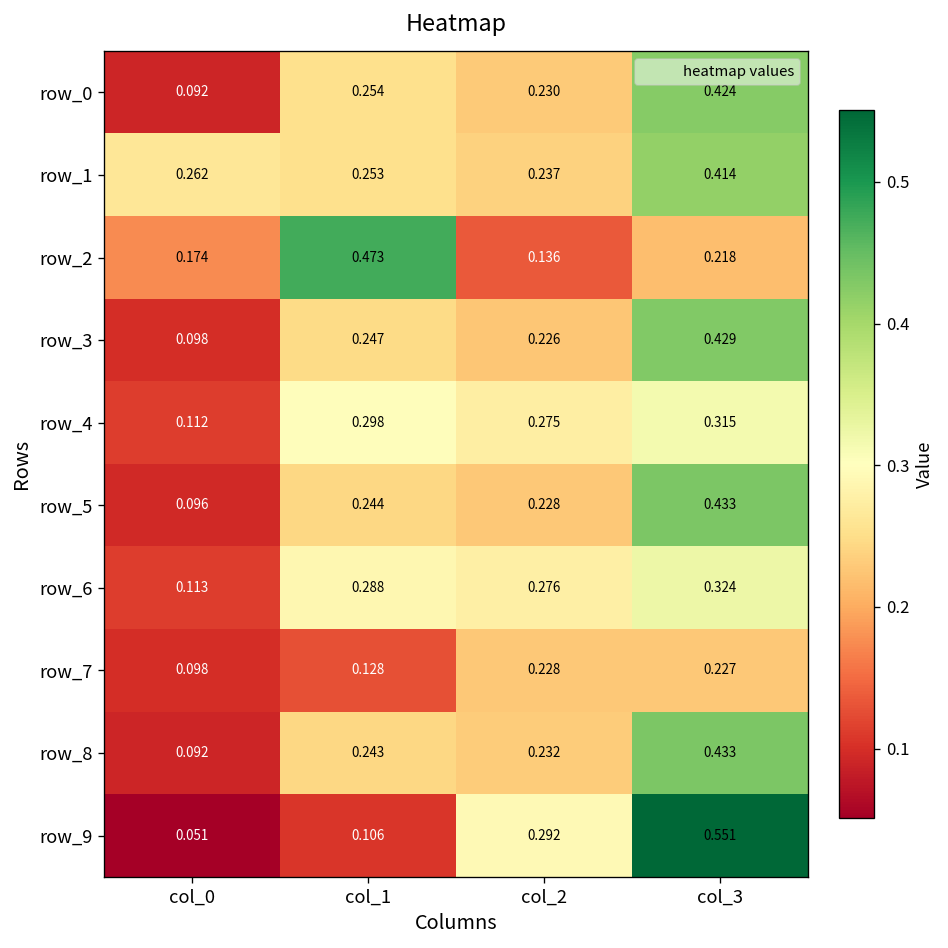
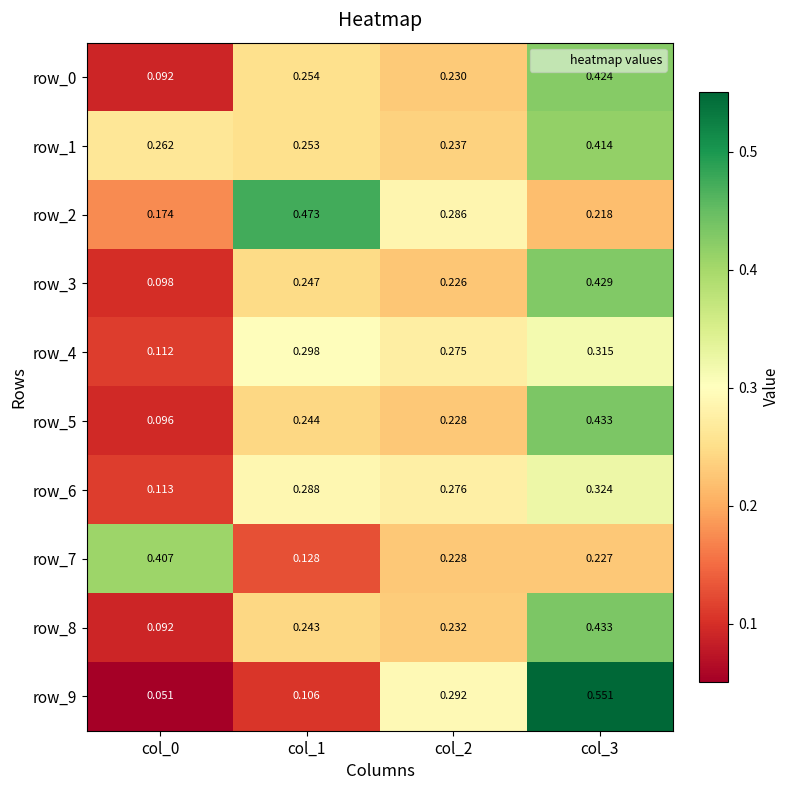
  {
    "row_0": {
      "col_0": 0.092,
      "col_1": 0.254,
      "col_2": 0.230,
      "col_3": 0.424
    },
    "row_1": {
      "col_0": 0.262,
      "col_1": 0.253,
      "col_2": 0.237,
      "col_3": 0.414
    },
    "row_2": {
      "col_0": 0.174,
      "col_1": 0.473,
-     "col_2": 0.136,
+     "col_2": 0.286,
      "col_3": 0.218
    },
    "row_3": {
      "col_0": 0.098,
      "col_1": 0.247,
      "col_2": 0.226,
      "col_3": 0.429
    },
    "row_4": {
      "col_0": 0.112,
      "col_1": 0.298,
      "col_2": 0.275,
      "col_3": 0.315
    },
    "row_5": {
      "col_0": 0.096,
      "col_1": 0.244,
      "col_2": 0.228,
      "col_3": 0.433
    },
    "row_6": {
      "col_0": 0.113,
      "col_1": 0.288,
      "col_2": 0.276,
      "col_3": 0.324
    },
    "row_7": {
-     "col_0": 0.098,
+     "col_0": 0.407,
      "col_1": 0.128,
      "col_2": 0.228,
      "col_3": 0.227
    },
    "row_8": {
      "col_0": 0.092,
      "col_1": 0.243,
      "col_2": 0.232,
      "col_3": 0.433
    },
    "row_9": {
      "col_0": 0.051,
      "col_1": 0.106,
      "col_2": 0.292,
      "col_3": 0.551
    }
  }
